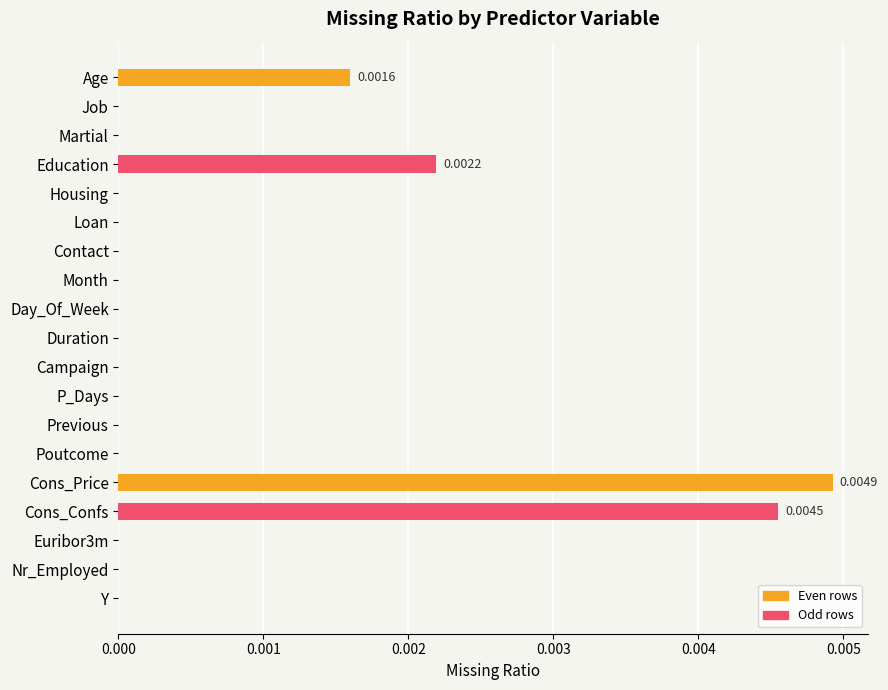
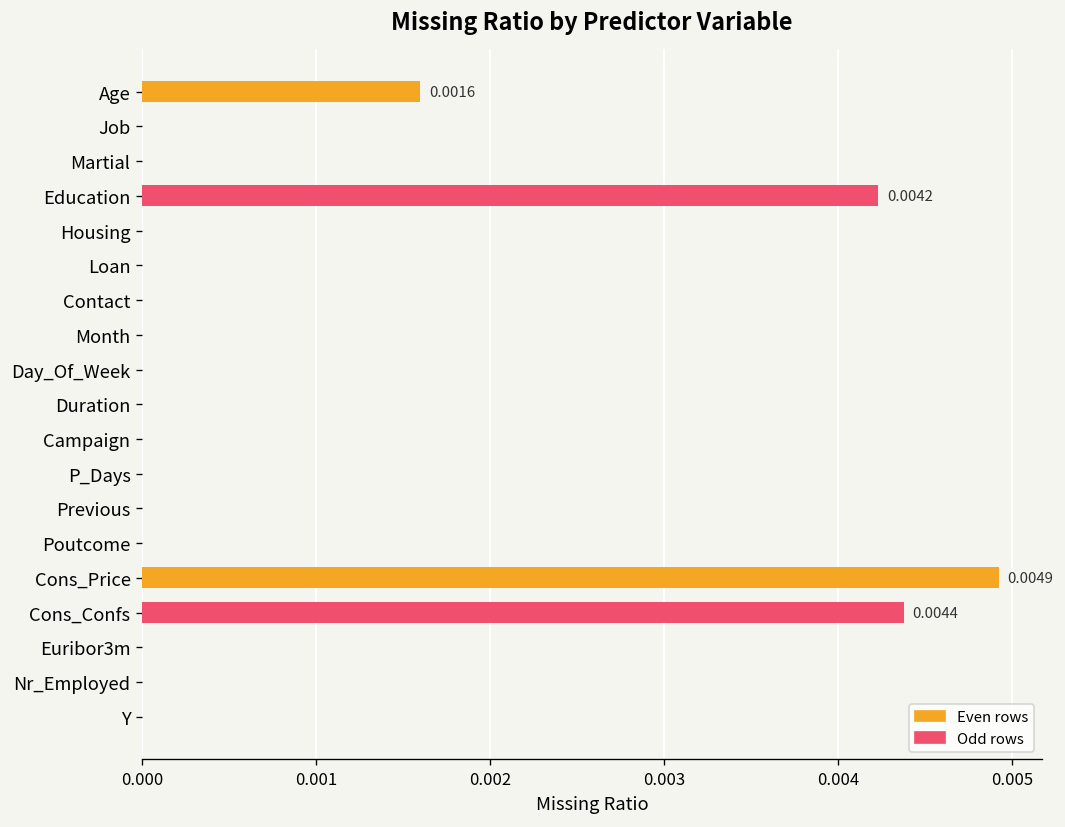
  {
    "Age": 0.0016,
-   "Education": 0.0022,
+   "Education": 0.0042,
    "Cons_Price": 0.0049,
-   "Cons_Confs": 0.0045
+   "Cons_Confs": 0.0044
  }
